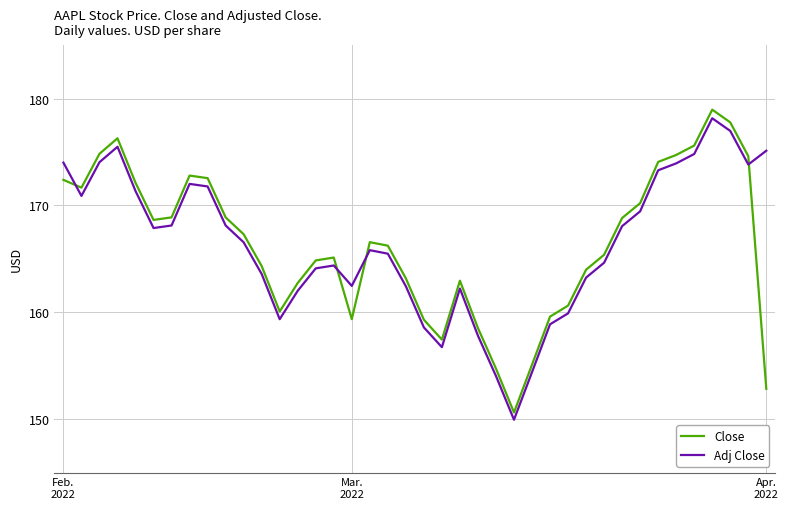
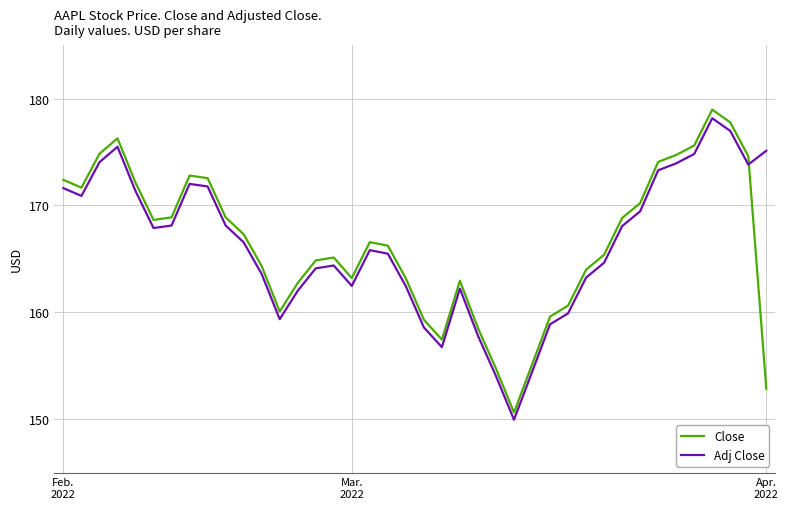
  {
    "Close": {
      "Feb. 2022": 172.4,
-     "Mar. 2022": 159.4,
+     "Mar. 2022": 163.2,
      "Apr. 2022": 152.8
    },
    "Adj Close": {
-     "Feb. 2022": 174.0,
+     "Feb. 2022": 171.6,
      "Mar. 2022": 162.5,
      "Apr. 2022": 175.1
    }
  }
